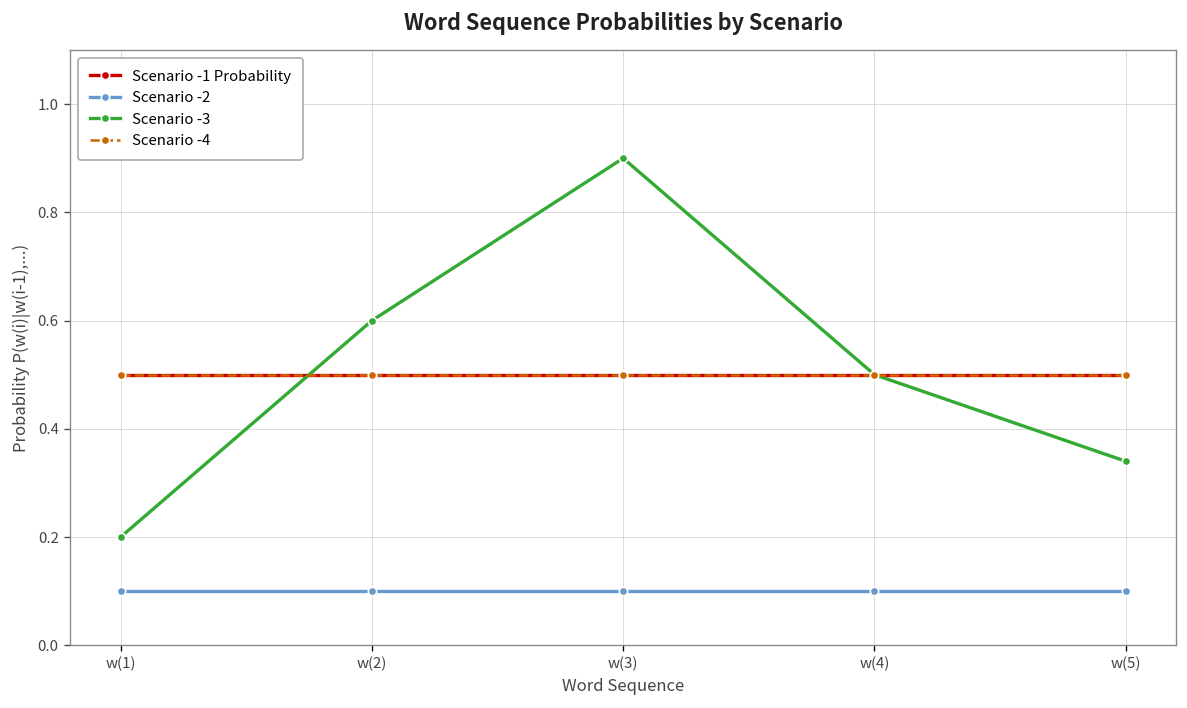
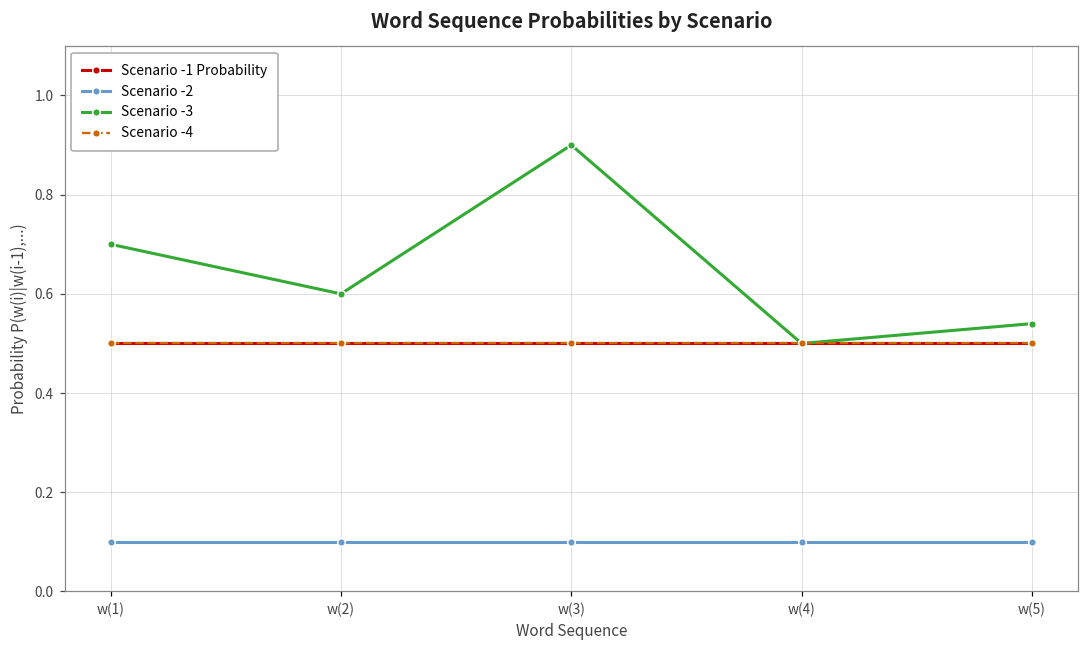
  {
    "Scenario -4": {
      "w(1)": 0.50,
      "w(2)": 0.50,
      "w(3)": 0.50,
      "w(5)": 0.50
    },
    "Scenario -2": {
      "w(1)": 0.10,
      "w(2)": 0.10,
      "w(3)": 0.10,
      "w(4)": 0.10,
      "w(5)": 0.10
    },
    "Scenario -3": {
-     "w(1)": 0.2,
+     "w(1)": 0.7,
      "w(2)": 0.60,
      "w(3)": 0.90,
-     "w(5)": 0.34
+     "w(5)": 0.54
    }
  }
